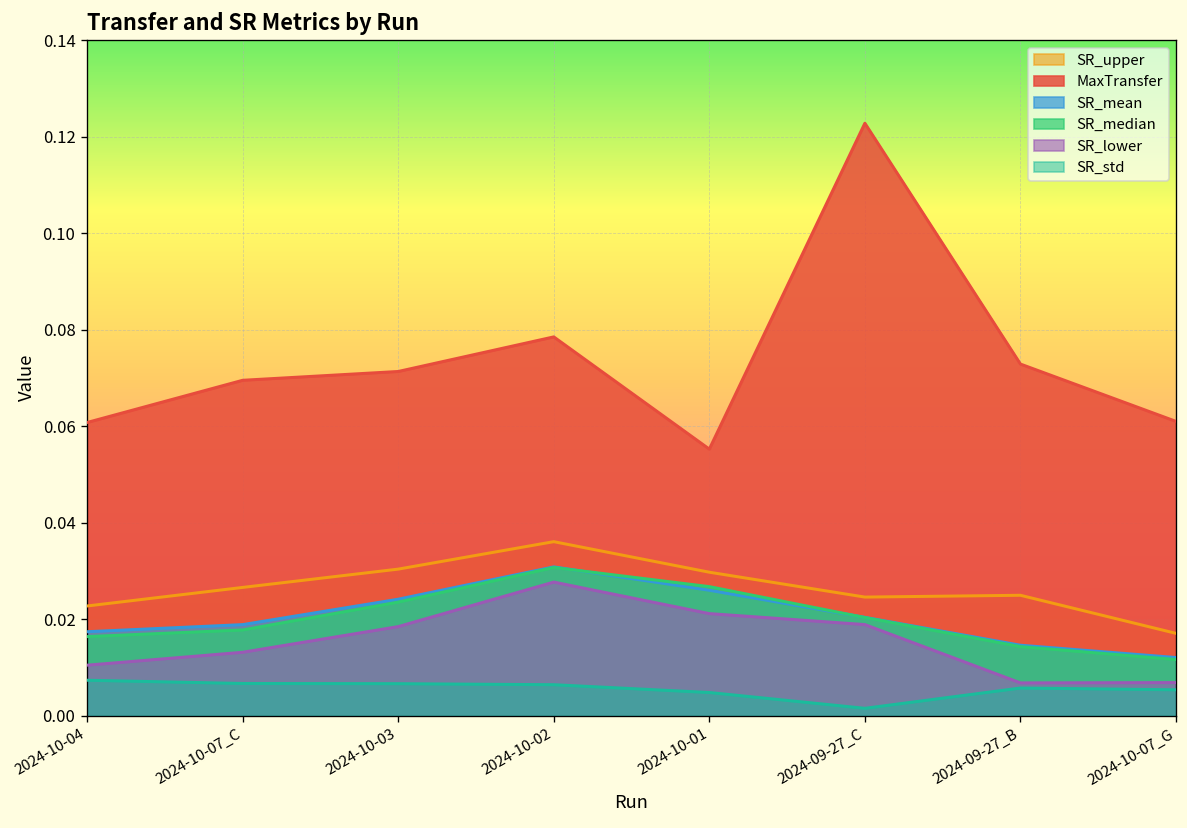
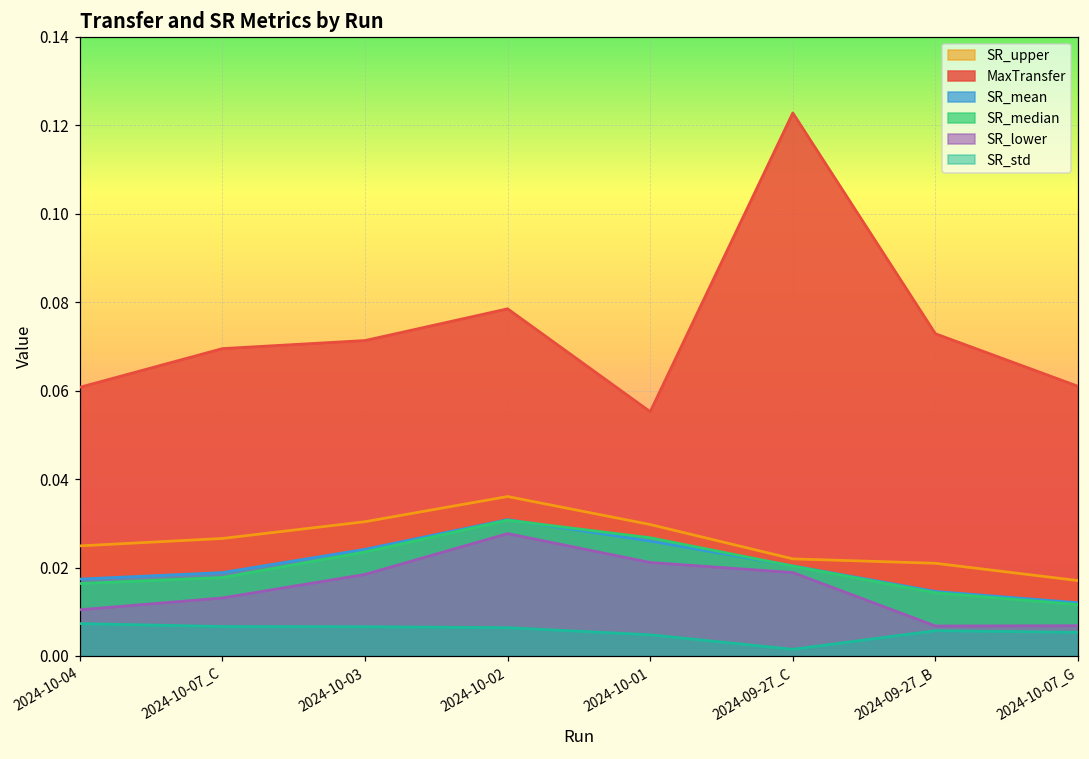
  {
    "SR_upper": {
-     "2024-10-04": 0.023,
+     "2024-10-04": 0.025,
      "2024-10-07_C": 0.027,
      "2024-10-03": 0.030,
      "2024-10-02": 0.036,
      "2024-10-01": 0.030,
-     "2024-09-27_C": 0.025,
-     "2024-09-27_B": 0.025,
+     "2024-09-27_C": 0.022,
+     "2024-09-27_B": 0.021,
      "2024-10-07_G": 0.017
    },
    "MaxTransfer": {
      "2024-10-04": 0.061,
      "2024-10-07_C": 0.069,
      "2024-10-03": 0.071,
      "2024-10-02": 0.078,
      "2024-10-01": 0.055,
      "2024-09-27_C": 0.123,
      "2024-09-27_B": 0.073,
      "2024-10-07_G": 0.061
    },
    "SR_mean": {
      "2024-10-04": 0.017,
      "2024-10-07_C": 0.019,
      "2024-10-01": 0.026
    },
    "SR_lower": {
      "2024-10-04": 0.010,
      "2024-10-07_C": 0.013,
      "2024-10-03": 0.018,
      "2024-10-02": 0.028,
      "2024-10-01": 0.021,
      "2024-09-27_C": 0.019,
      "2024-09-27_B": 0.007,
      "2024-10-07_G": 0.007
    }
  }
